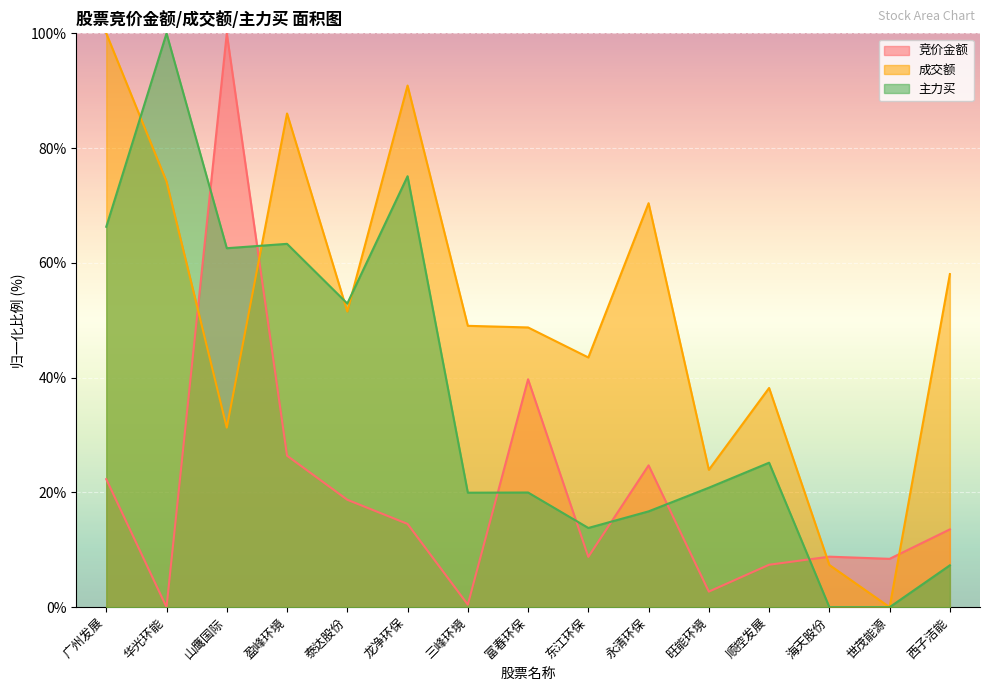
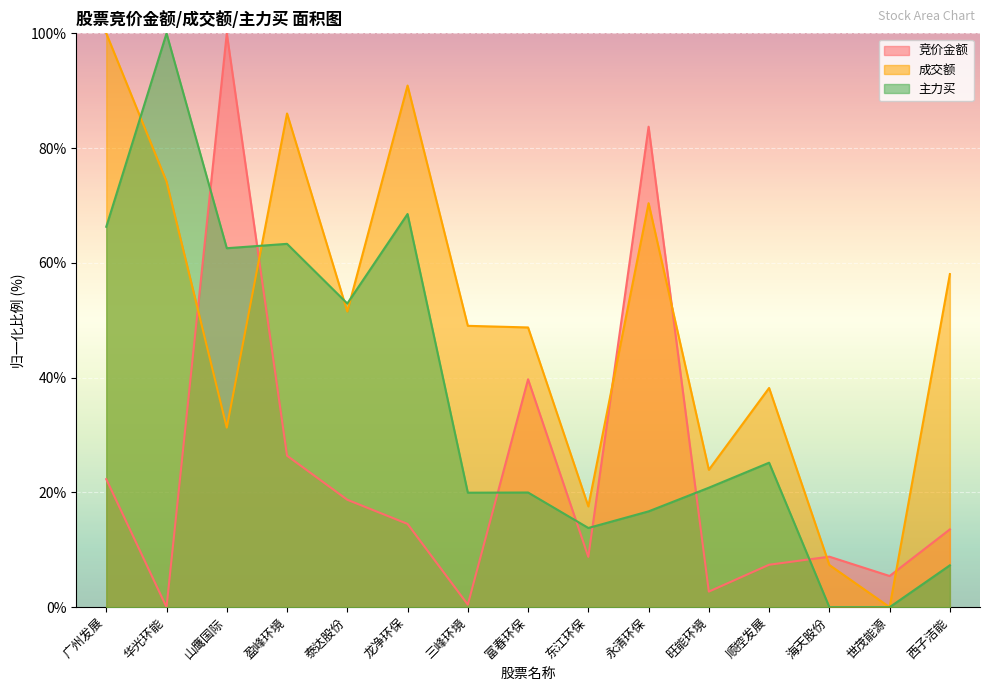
  {
    "竞价金额": {
      "广州发展": "22%",
      "华光环能": "0%",
      "山鹰国际": "100%",
      "盈峰环境": "26%",
      "泰达股份": "19%",
      "龙净环保": "15%",
      "三峰环境": "0%",
      "富春环保": "40%",
      "东江环保": "9%",
-     "永清环保": "25%",
+     "永清环保": "84%",
      "旺能环境": "3%",
      "顺控发展": "7%",
      "海天股份": "9%",
-     "世茂能源": "8%",
+     "世茂能源": "5%",
      "西子洁能": "14%"
    },
    "成交额": {
      "广州发展": "100%",
      "华光环能": "74%",
      "山鹰国际": "31%",
      "盈峰环境": "86%",
      "泰达股份": "52%",
      "龙净环保": "91%",
      "三峰环境": "49%",
      "富春环保": "49%",
-     "东江环保": "44%",
+     "东江环保": "18%",
      "永清环保": "70%",
      "旺能环境": "24%",
      "顺控发展": "38%",
      "海天股份": "7%",
      "西子洁能": "58%"
    },
    "主力买": {
      "广州发展": "66%",
      "华光环能": "100%",
      "山鹰国际": "63%",
      "盈峰环境": "63%",
      "泰达股份": "53%",
-     "龙净环保": "75%",
+     "龙净环保": "69%",
      "三峰环境": "20%",
      "富春环保": "20%",
      "东江环保": "14%",
      "永清环保": "17%",
      "旺能环境": "21%",
      "顺控发展": "25%",
      "海天股份": "0%",
      "西子洁能": "7%"
    }
  }
